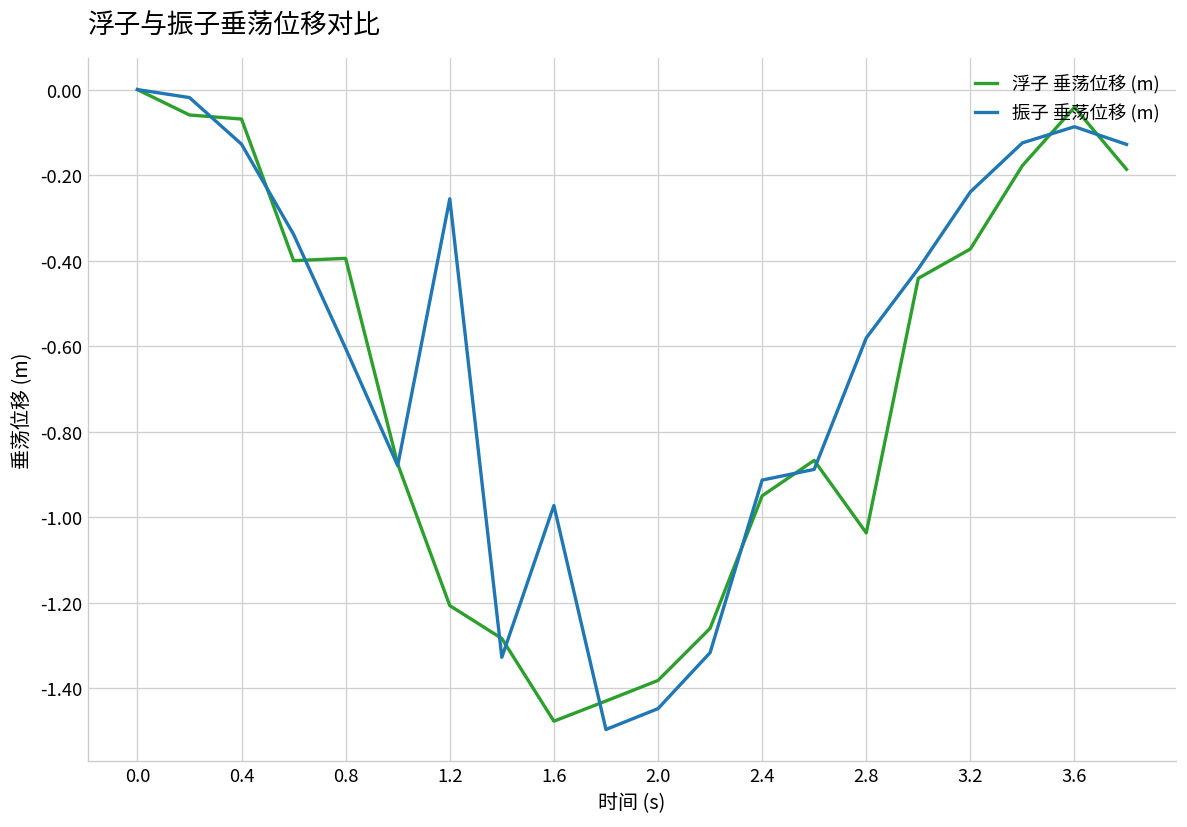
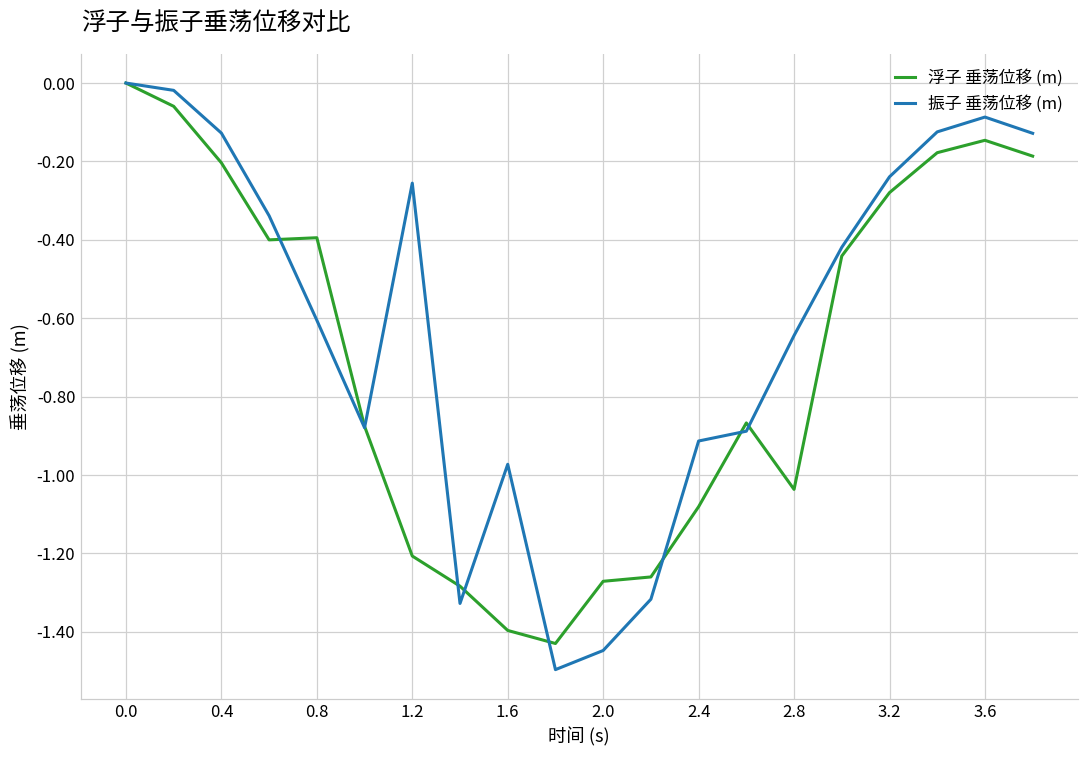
  {
    "浮子 垂荡位移 (m)": {
-     "0.4": -0.07,
+     "0.4": -0.20,
      "0.8": -0.39,
      "1.2": -1.21,
-     "1.6": -1.48,
-     "2.0": -1.38,
-     "2.4": -0.95,
+     "1.6": -1.40,
+     "2.0": -1.27,
+     "2.4": -1.08,
      "2.8": -1.04,
-     "3.2": -0.37,
-     "3.6": -0.04
+     "3.2": -0.28,
+     "3.6": -0.15
    },
    "振子 垂荡位移 (m)": {
      "0.4": -0.13,
      "0.8": -0.61,
      "1.2": -0.26,
      "1.6": -0.97,
      "2.0": -1.45,
      "2.4": -0.91,
-     "2.8": -0.58,
+     "2.8": -0.64,
      "3.2": -0.24,
      "3.6": -0.09
    }
  }
